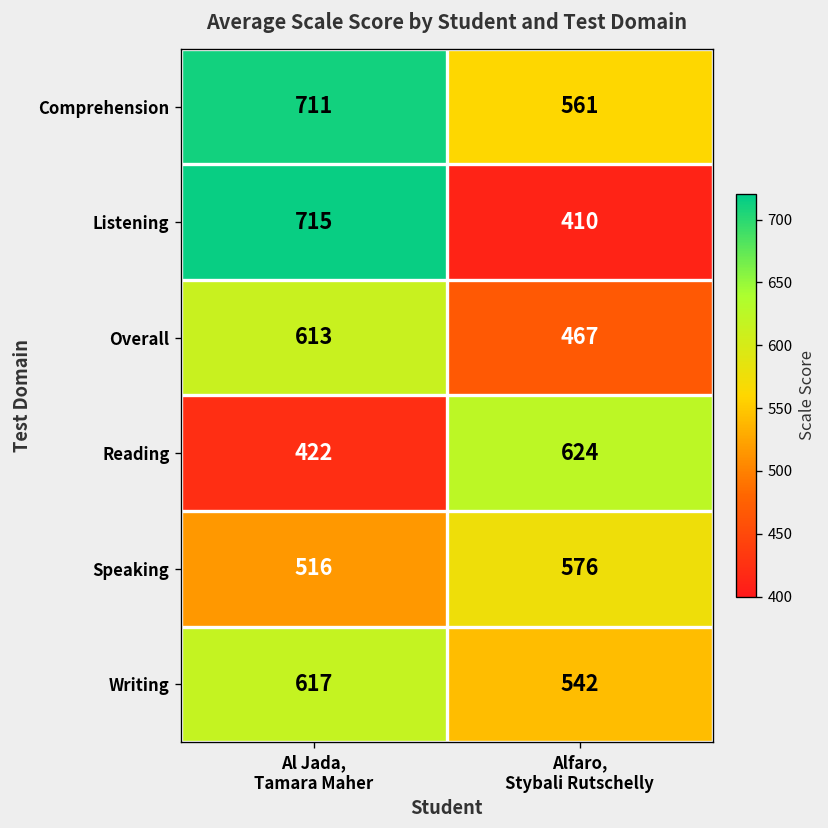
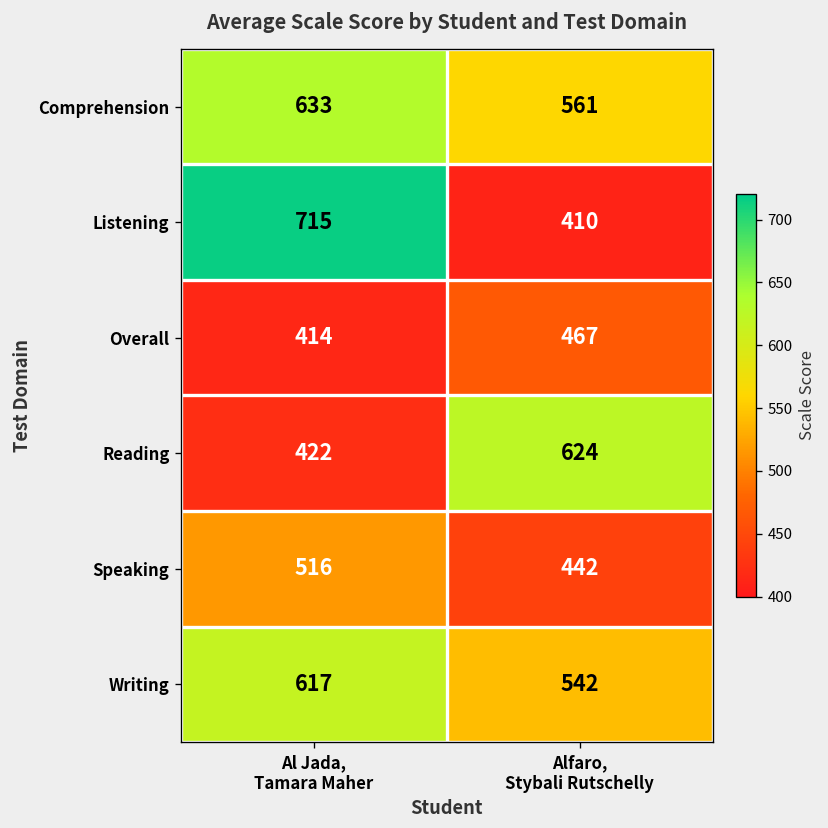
  {
    "Comprehension": {
-     "Al Jada, Tamara Maher": 711,
+     "Al Jada, Tamara Maher": 633,
      "Alfaro, Stybali Rutschelly": 561
    },
    "Listening": {
      "Al Jada, Tamara Maher": 715,
      "Alfaro, Stybali Rutschelly": 410
    },
    "Overall": {
-     "Al Jada, Tamara Maher": 613,
+     "Al Jada, Tamara Maher": 414,
      "Alfaro, Stybali Rutschelly": 467
    },
    "Reading": {
      "Al Jada, Tamara Maher": 422,
      "Alfaro, Stybali Rutschelly": 624
    },
    "Speaking": {
      "Al Jada, Tamara Maher": 516,
-     "Alfaro, Stybali Rutschelly": 576
+     "Alfaro, Stybali Rutschelly": 442
    },
    "Writing": {
      "Al Jada, Tamara Maher": 617,
      "Alfaro, Stybali Rutschelly": 542
    }
  }
